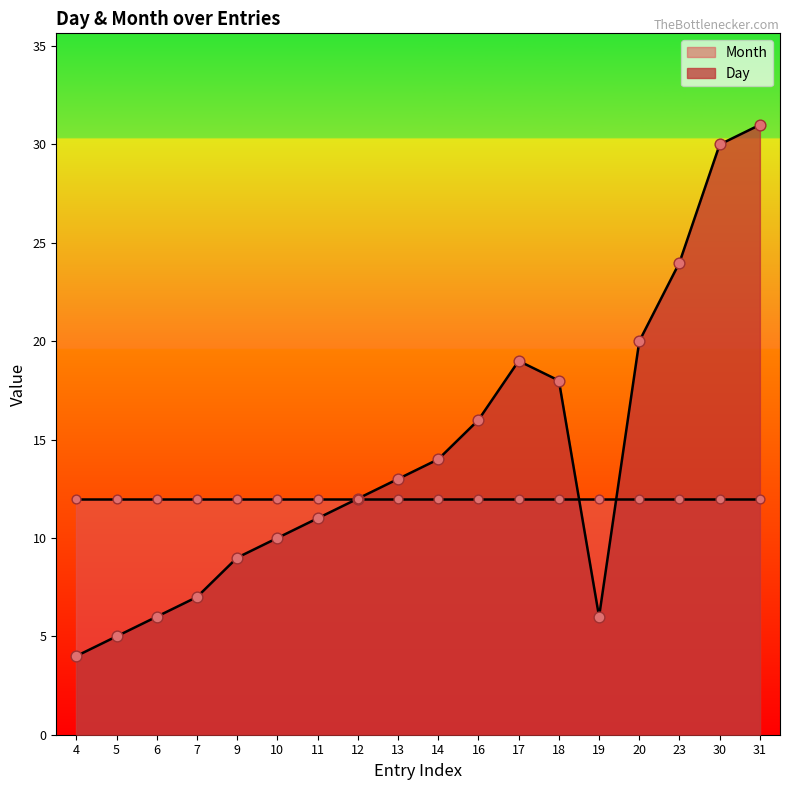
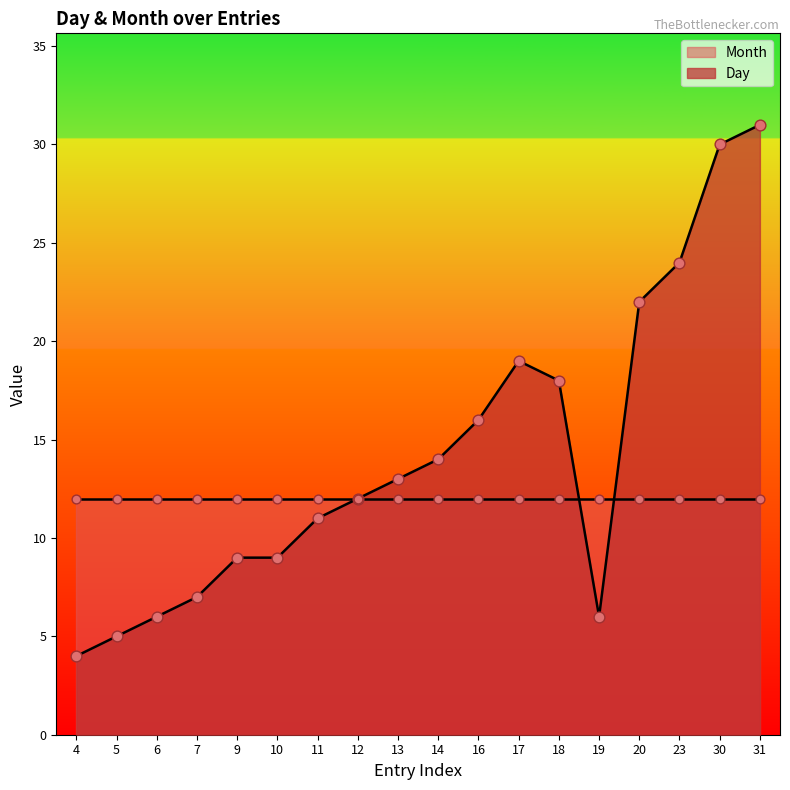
  {
    "Month": {
      "4": 12,
      "5": 12,
      "6": 12,
      "7": 12,
      "9": 12,
      "10": 12,
      "11": 12,
      "13": 12,
      "14": 12,
      "16": 12,
      "17": 12,
      "18": 12,
      "19": 12,
      "20": 12,
      "23": 12,
      "30": 12,
      "31": 12
    },
    "Day": {
      "4": 4,
      "5": 5,
      "6": 6,
      "7": 7,
      "9": 9,
-     "10": 10,
+     "10": 9,
      "11": 11,
      "13": 13,
      "14": 14,
      "16": 16,
      "17": 19,
      "18": 18,
      "19": 6,
-     "20": 20,
+     "20": 22,
      "23": 24,
      "30": 30,
      "31": 31
    }
  }
